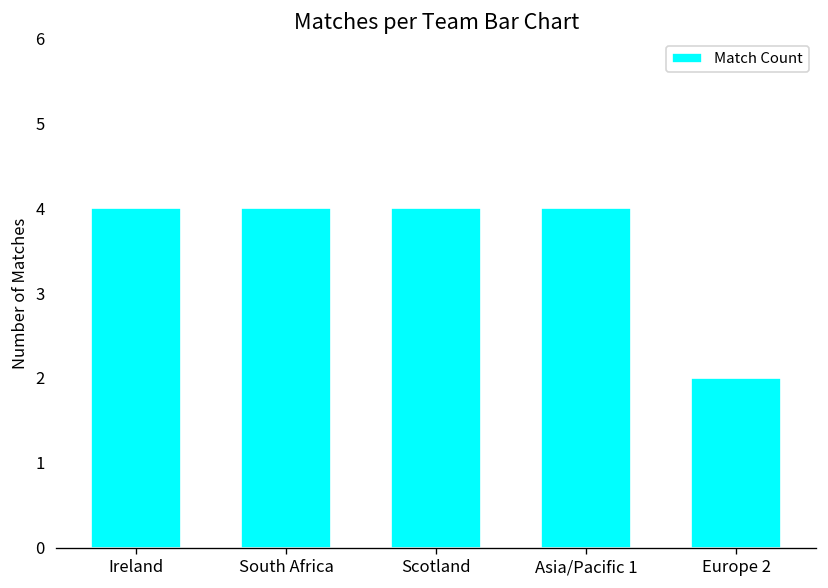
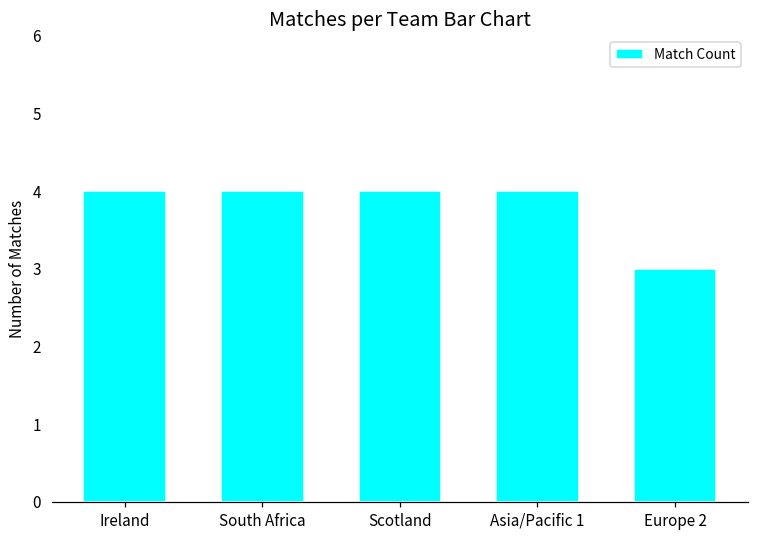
  {
    "Ireland": 4,
    "South Africa": 4,
    "Scotland": 4,
    "Asia/Pacific 1": 4,
-   "Europe 2": 2
+   "Europe 2": 3
  }
